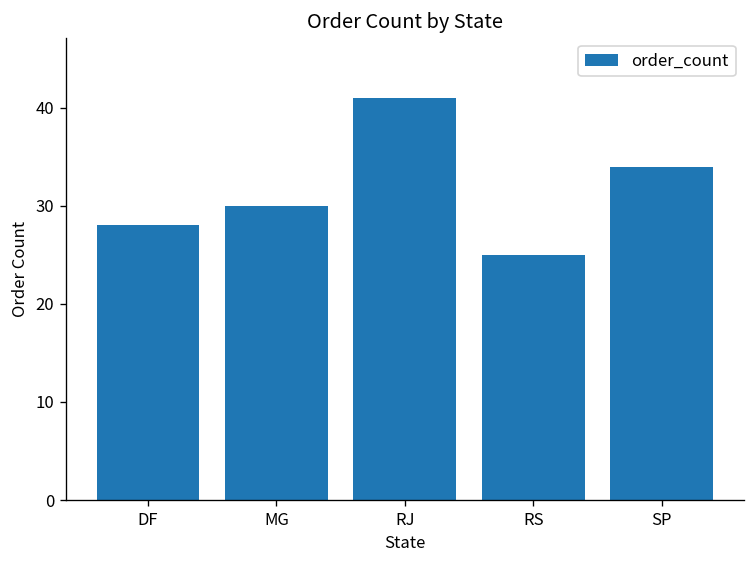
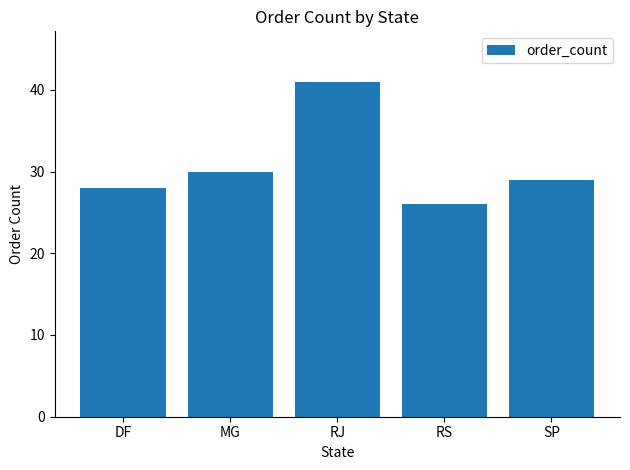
  {
    "DF": 28,
    "MG": 30,
    "RJ": 41,
-   "RS": 25,
-   "SP": 34
+   "RS": 26,
+   "SP": 29
  }
